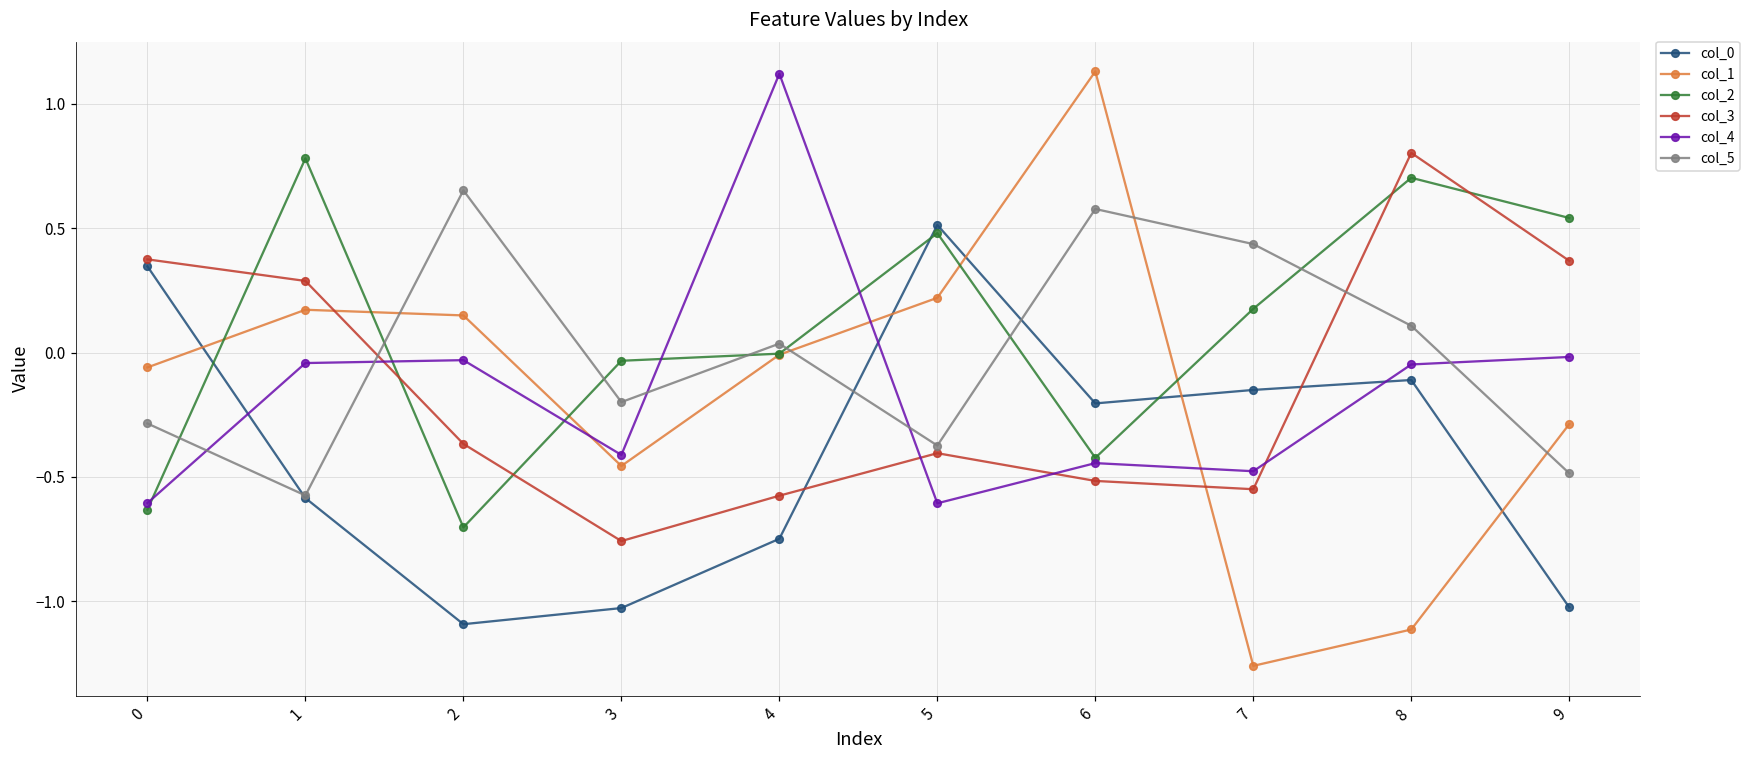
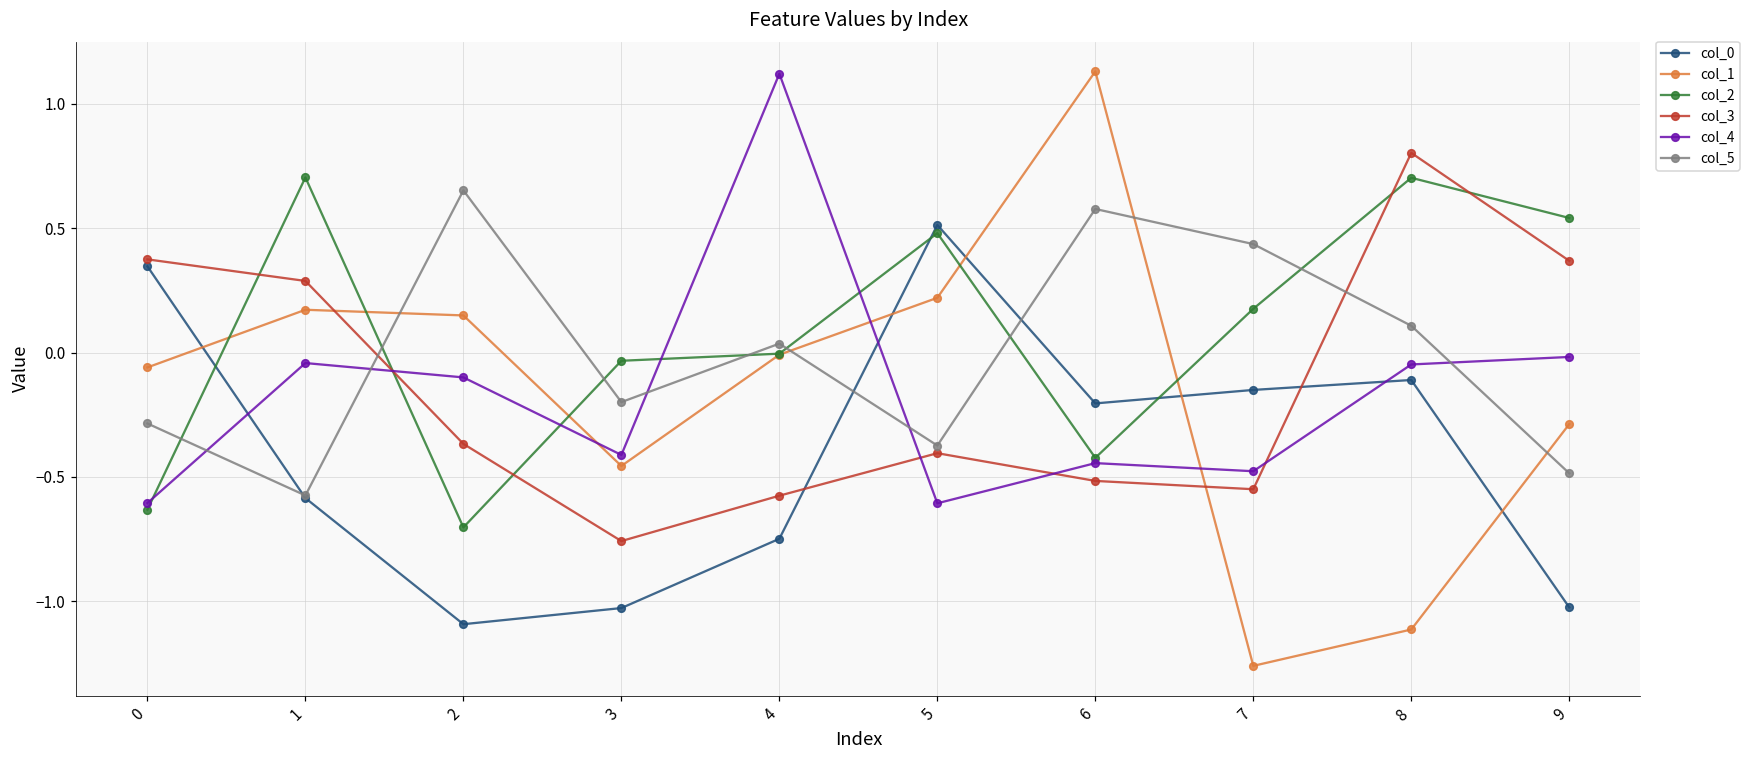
  {
    "col_0": {
      "0": 0.35,
      "2": -1.09,
      "3": -1.03,
      "4": -0.75,
      "5": 0.51,
      "6": -0.20,
      "7": -0.15,
      "8": -0.11,
      "9": -1.02
    },
    "col_1": {
      "0": -0.06,
      "1": 0.17,
      "2": 0.15,
      "3": -0.46,
      "5": 0.22,
      "6": 1.13,
      "7": -1.26,
      "8": -1.11,
      "9": -0.29
    },
    "col_2": {
      "0": -0.63,
-     "1": 0.78,
+     "1": 0.70,
      "2": -0.70,
      "3": -0.03,
      "5": 0.48,
      "6": -0.42,
      "7": 0.18,
      "8": 0.70,
      "9": 0.54
    },
    "col_3": {
      "0": 0.37,
      "1": 0.29,
      "2": -0.37,
      "3": -0.76,
      "4": -0.58,
      "5": -0.40,
      "6": -0.52,
      "7": -0.55,
      "8": 0.80,
      "9": 0.37
    },
    "col_4": {
      "0": -0.60,
      "1": -0.04,
-     "2": -0.03,
+     "2": -0.10,
      "3": -0.41,
      "4": 1.12,
      "5": -0.61,
      "6": -0.44,
      "7": -0.48,
      "8": -0.05,
      "9": -0.02
    },
    "col_5": {
      "0": -0.29,
      "2": 0.65,
      "3": -0.20,
      "4": 0.04,
      "5": -0.37,
      "6": 0.58,
      "7": 0.44,
      "8": 0.11,
      "9": -0.49
    }
  }
